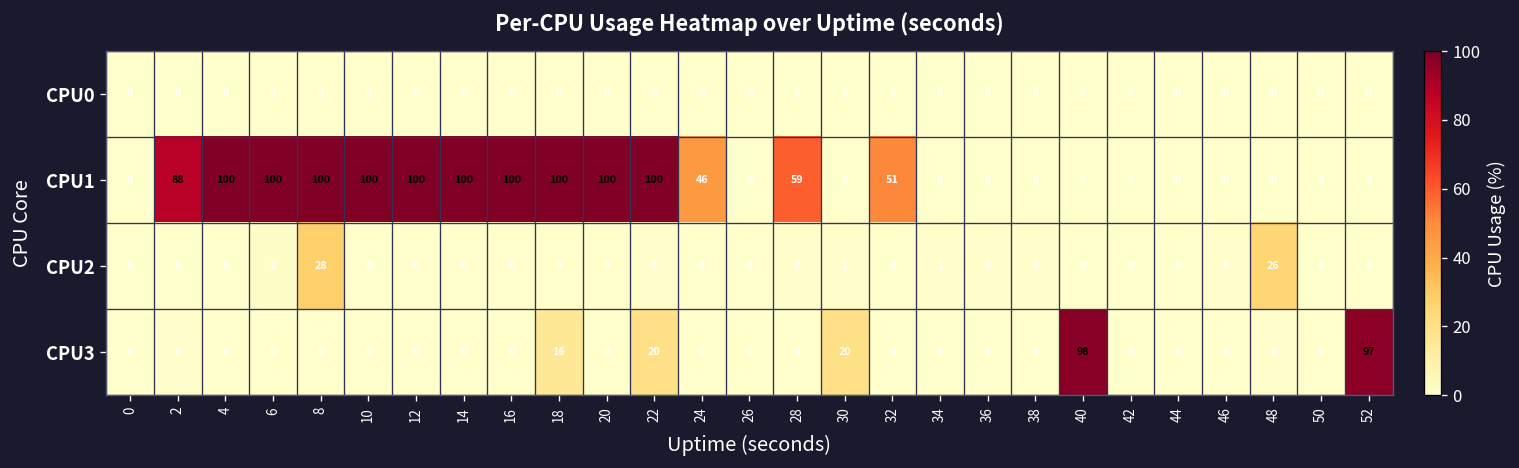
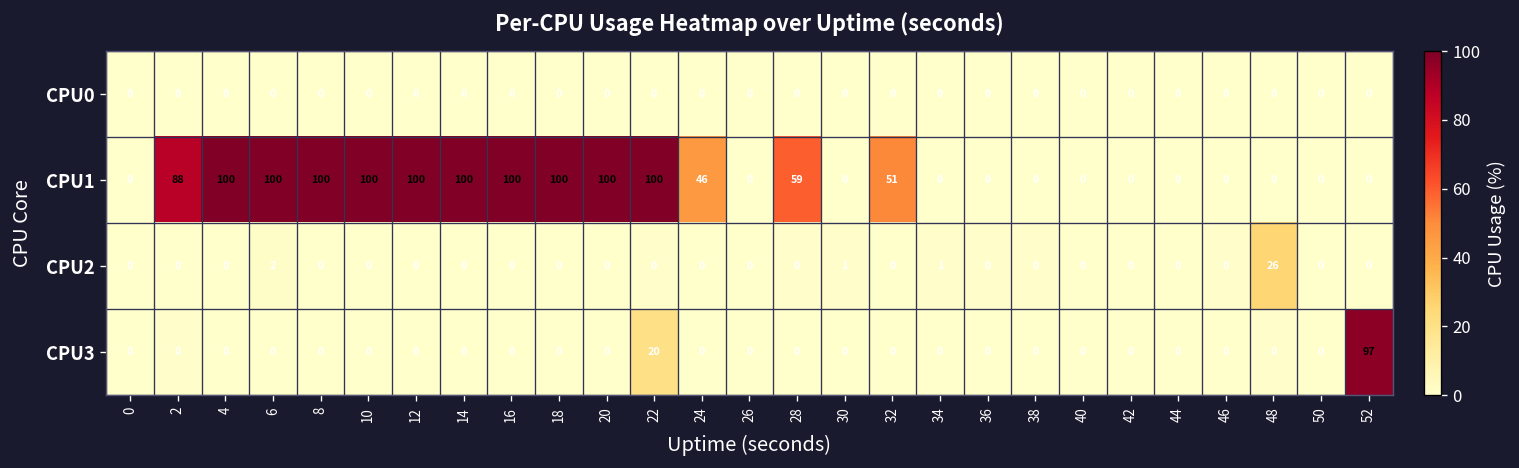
  {
    "CPU0": {
      "0": 0,
      "2": 0,
      "4": 0,
      "6": 0,
      "8": 0,
      "10": 0,
      "12": 0,
      "14": 0,
      "16": 0,
      "18": 0,
      "20": 0,
      "22": 0,
      "24": 0,
      "26": 0,
      "28": 0,
      "30": 0,
      "32": 0,
      "34": 0,
      "36": 0,
      "38": 0,
      "40": 0,
      "42": 0,
      "44": 0,
      "46": 0,
      "48": 0,
      "50": 0,
      "52": 0
    },
    "CPU1": {
      "0": 0,
      "2": 88,
      "4": 100,
      "6": 100,
      "8": 100,
      "10": 100,
      "12": 100,
      "14": 100,
      "16": 100,
      "18": 100,
      "20": 100,
      "22": 100,
      "24": 46,
      "26": 0,
      "28": 59,
      "30": 0,
      "32": 51,
      "34": 0,
      "36": 0,
      "38": 0,
      "40": 0,
      "42": 0,
      "44": 0,
      "46": 0,
      "48": 0,
      "50": 0,
      "52": 0
    },
    "CPU2": {
      "0": 0,
      "2": 0,
      "4": 0,
      "6": 2,
-     "8": 28,
+     "8": 0,
      "10": 0,
      "12": 0,
      "14": 0,
      "16": 0,
      "18": 0,
      "20": 0,
      "22": 0,
      "24": 0,
      "26": 0,
      "28": 0,
      "30": 1,
      "32": 0,
      "34": 1,
      "36": 0,
      "38": 0,
      "40": 0,
      "42": 0,
      "44": 0,
      "46": 0,
      "48": 26,
      "50": 0,
      "52": 0
    },
    "CPU3": {
      "0": 0,
      "2": 0,
      "4": 0,
      "6": 0,
      "8": 0,
      "10": 0,
      "12": 0,
      "14": 0,
      "16": 0,
-     "18": 16,
+     "18": 0,
      "20": 0,
      "22": 20,
      "24": 0,
      "26": 0,
      "28": 0,
-     "30": 20,
+     "30": 0,
      "32": 0,
      "34": 0,
      "36": 0,
      "38": 0,
-     "40": 98,
+     "40": 0,
      "42": 0,
      "44": 0,
      "46": 0,
      "48": 0,
      "50": 0,
      "52": 97
    }
  }
